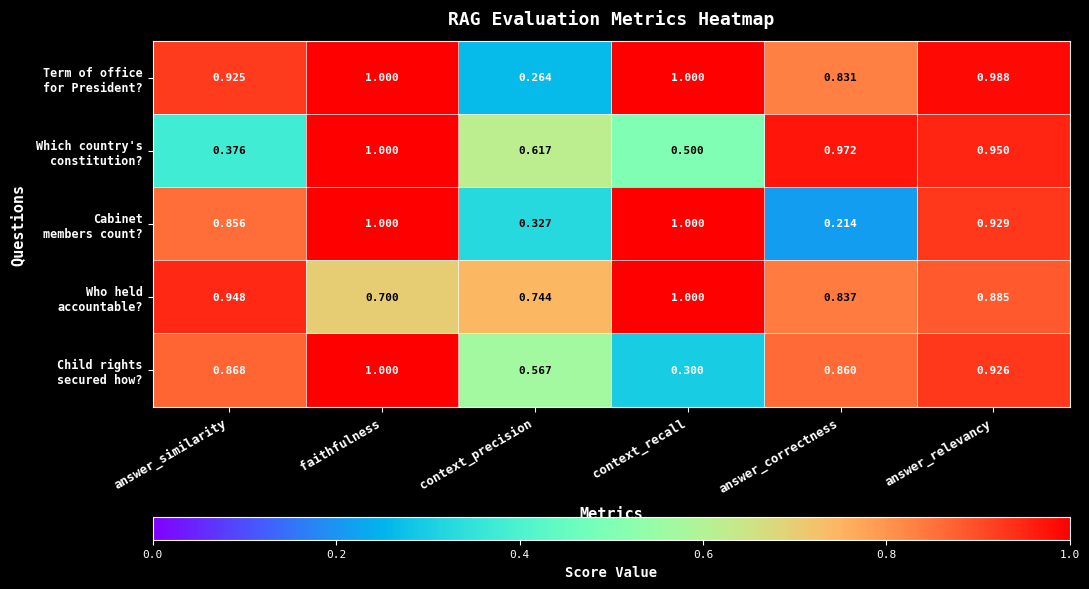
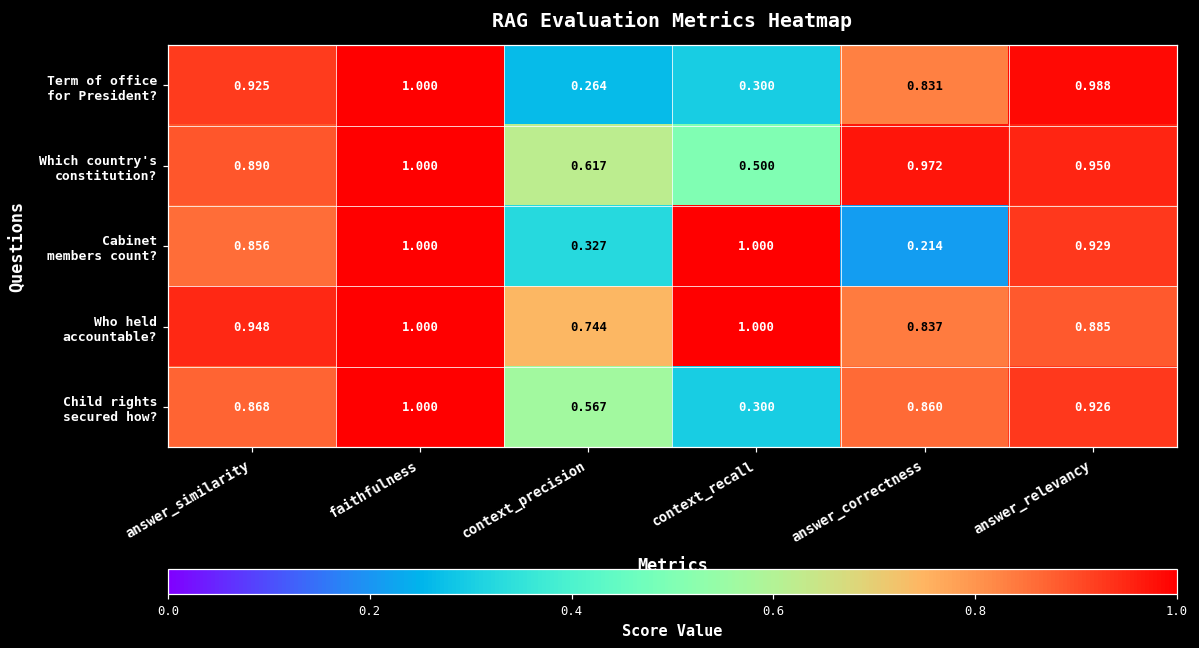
  {
    "Term of office for President?": {
      "answer_similarity": 0.925,
      "faithfulness": 1.000,
      "context_precision": 0.264,
-     "context_recall": 1.000,
+     "context_recall": 0.300,
      "answer_correctness": 0.831,
      "answer_relevancy": 0.988
    },
    "Which country's constitution?": {
-     "answer_similarity": 0.376,
+     "answer_similarity": 0.890,
      "faithfulness": 1.000,
      "context_precision": 0.617,
      "context_recall": 0.500,
      "answer_correctness": 0.972,
      "answer_relevancy": 0.950
    },
    "Cabinet members count?": {
      "answer_similarity": 0.856,
      "faithfulness": 1.000,
      "context_precision": 0.327,
      "context_recall": 1.000,
      "answer_correctness": 0.214,
      "answer_relevancy": 0.929
    },
    "Who held accountable?": {
      "answer_similarity": 0.948,
-     "faithfulness": 0.700,
+     "faithfulness": 1.000,
      "context_precision": 0.744,
      "context_recall": 1.000,
      "answer_correctness": 0.837,
      "answer_relevancy": 0.885
    },
    "Child rights secured how?": {
      "answer_similarity": 0.868,
      "faithfulness": 1.000,
      "context_precision": 0.567,
      "context_recall": 0.300,
      "answer_correctness": 0.860,
      "answer_relevancy": 0.926
    }
  }
